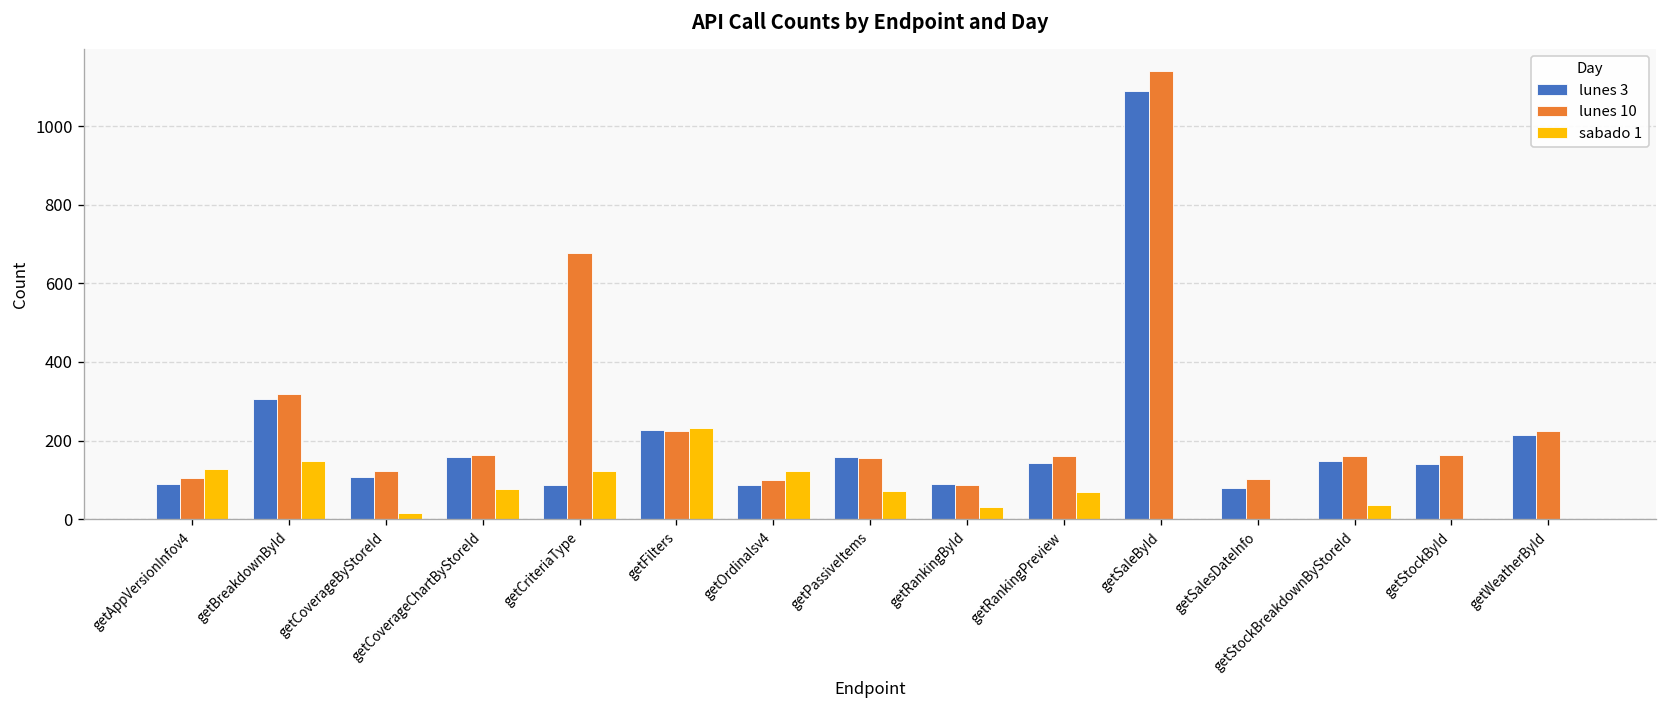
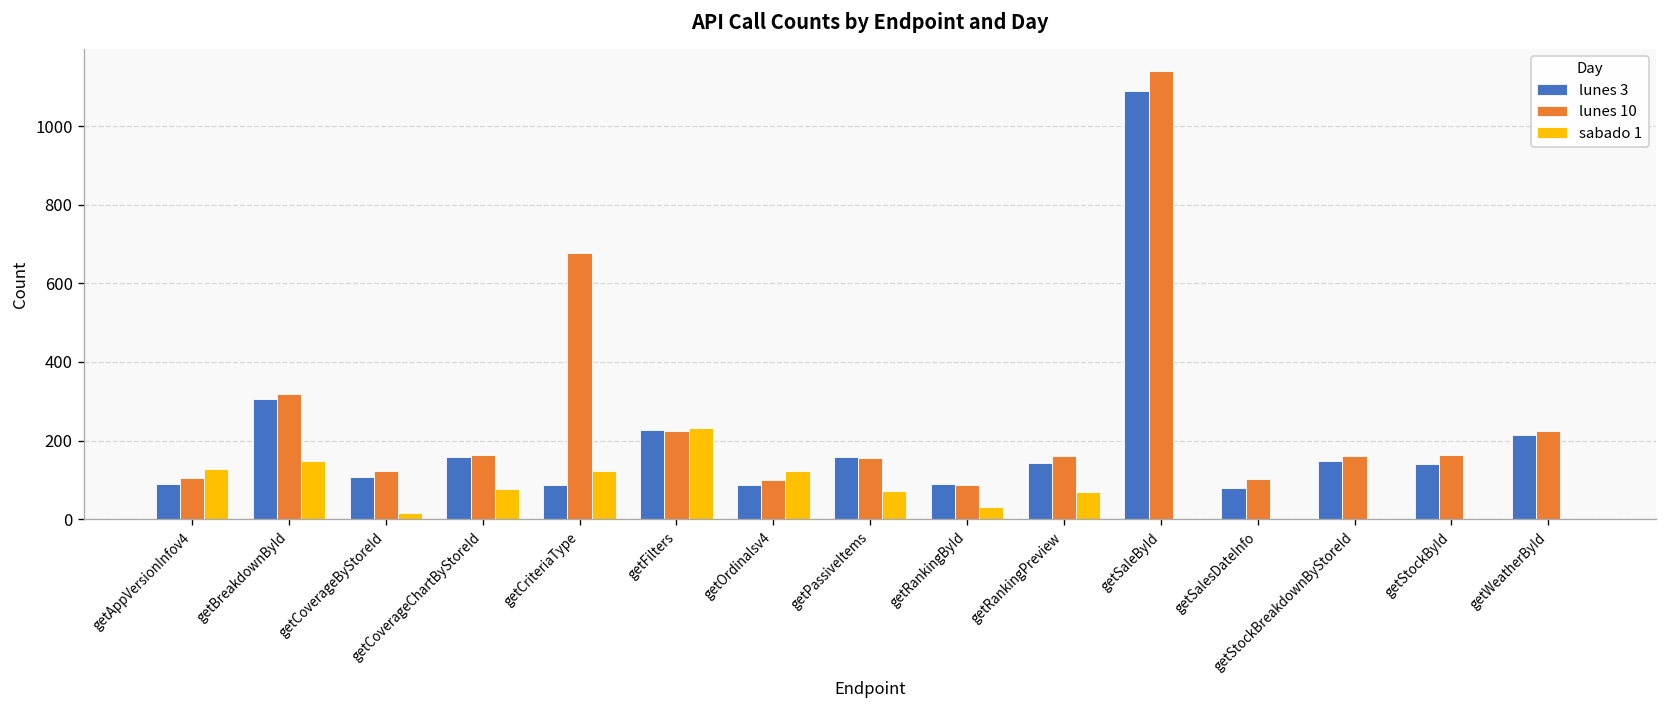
  {
    "lunes 3": {
      "getAppVersionInfov4": 90,
      "getBreakdownById": 310,
      "getCoverageByStoreId": 110,
      "getCoverageChartByStoreId": 160,
      "getCriteriaType": 90,
      "getFilters": 230,
      "getOrdinalsv4": 90,
      "getPassiveItems": 160,
      "getRankingById": 90,
      "getRankingPreview": 140,
      "getSaleById": 1090,
      "getSalesDateInfo": 80,
      "getStockBreakdownByStoreId": 150,
      "getStockById": 140,
      "getWeatherById": 210
    },
    "lunes 10": {
      "getAppVersionInfov4": 110,
      "getBreakdownById": 320,
      "getCoverageByStoreId": 120,
      "getCoverageChartByStoreId": 160,
      "getCriteriaType": 680,
      "getFilters": 220,
      "getOrdinalsv4": 100,
      "getPassiveItems": 160,
      "getRankingById": 90,
      "getRankingPreview": 160,
      "getSaleById": 1140,
      "getSalesDateInfo": 100,
      "getStockBreakdownByStoreId": 160,
      "getStockById": 160,
      "getWeatherById": 230
    },
    "sabado 1": {
      "getAppVersionInfov4": 130,
      "getBreakdownById": 150,
      "getCoverageByStoreId": 20,
      "getCoverageChartByStoreId": 80,
      "getCriteriaType": 120,
      "getFilters": 230,
      "getOrdinalsv4": 120,
      "getPassiveItems": 70,
      "getRankingById": 30,
      "getRankingPreview": 70,
      "getSaleById": 0,
      "getSalesDateInfo": 0,
-     "getStockBreakdownByStoreId": 40,
+     "getStockBreakdownByStoreId": 0,
      "getStockById": 0,
      "getWeatherById": 0
    }
  }
